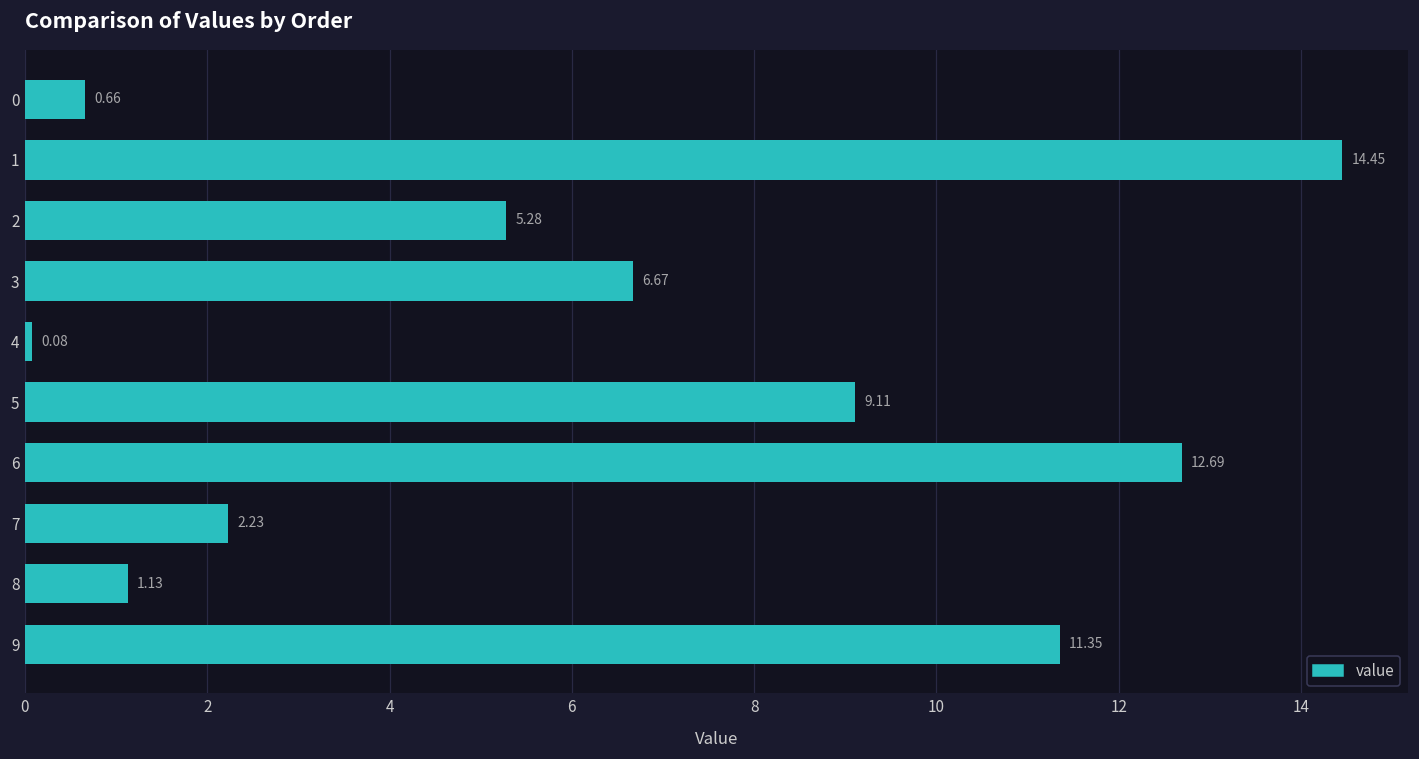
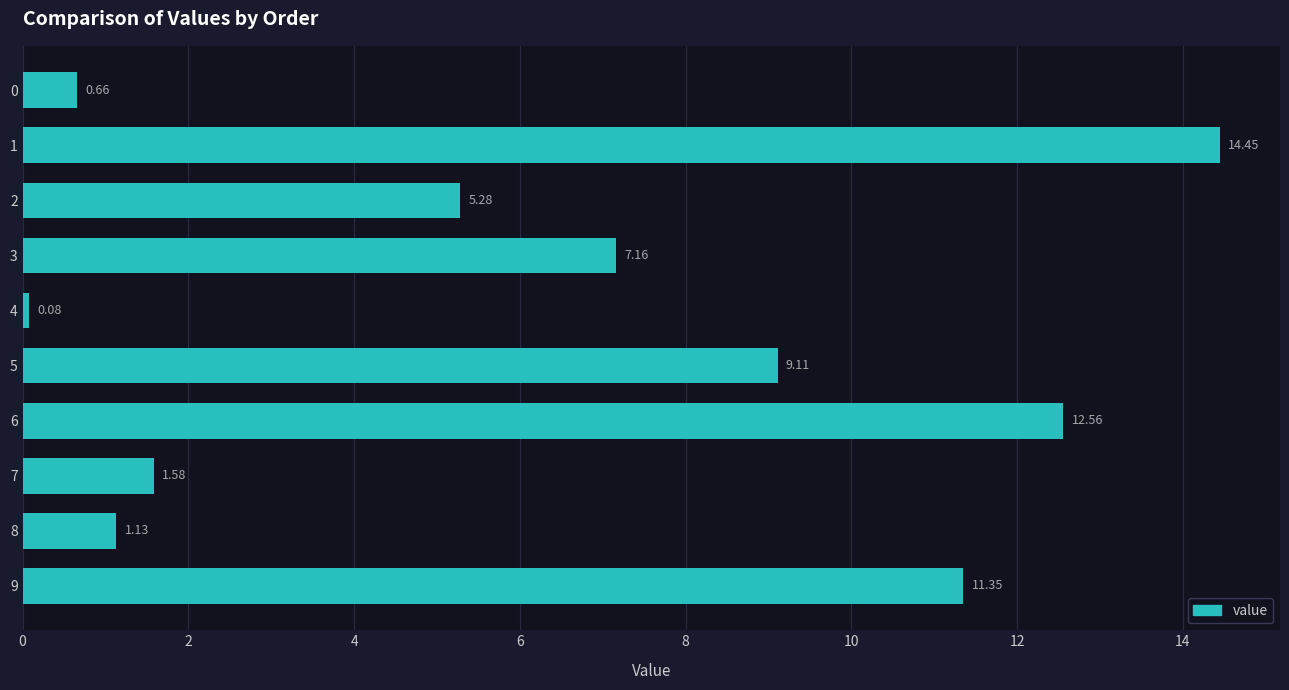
  {
    "0": 0.66,
    "1": 14.45,
    "2": 5.28,
-   "3": 6.67,
+   "3": 7.16,
    "4": 0.08,
    "5": 9.11,
-   "6": 12.69,
-   "7": 2.23,
+   "6": 12.56,
+   "7": 1.58,
    "8": 1.13,
    "9": 11.35
  }
